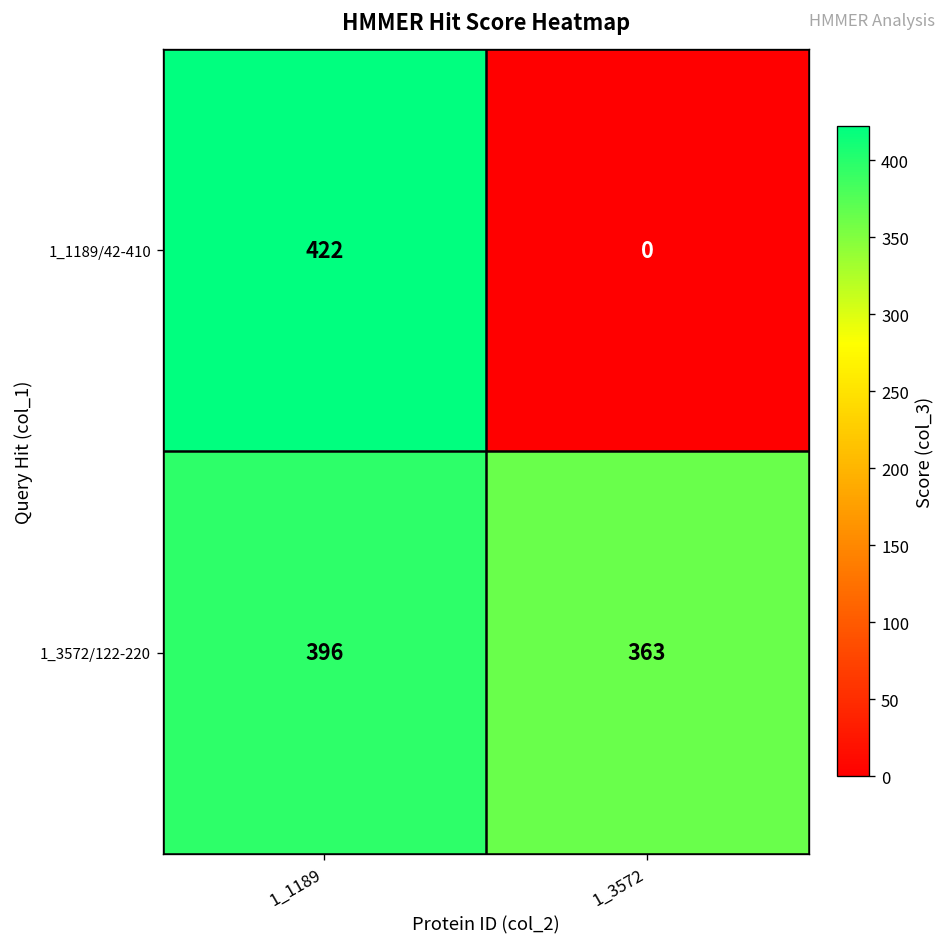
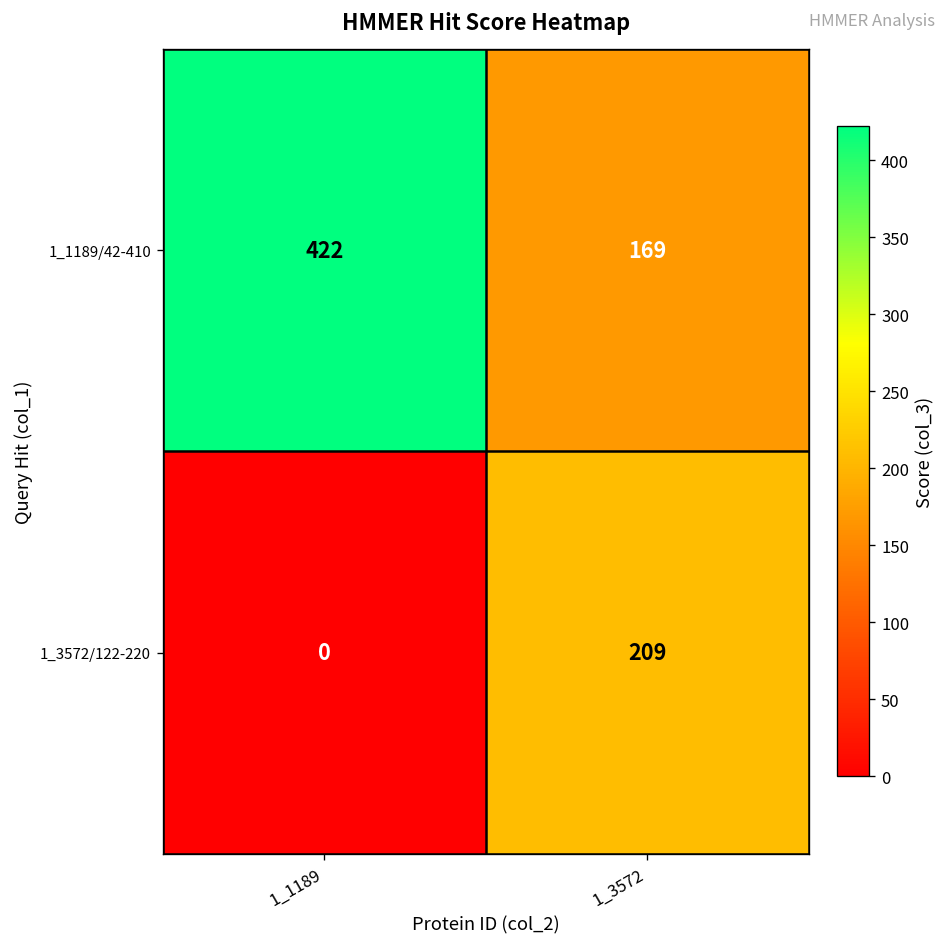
  {
    "1_1189/42-410": {
      "1_1189": 422,
-     "1_3572": 0
+     "1_3572": 169
    },
    "1_3572/122-220": {
-     "1_1189": 396,
-     "1_3572": 363
+     "1_1189": 0,
+     "1_3572": 209
    }
  }
